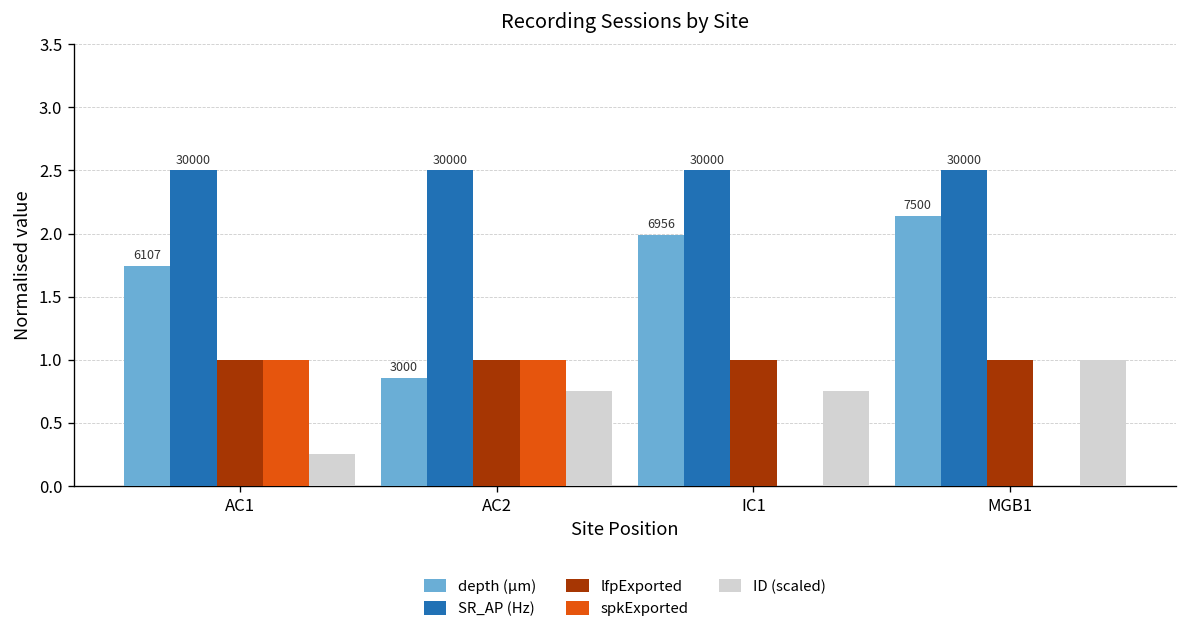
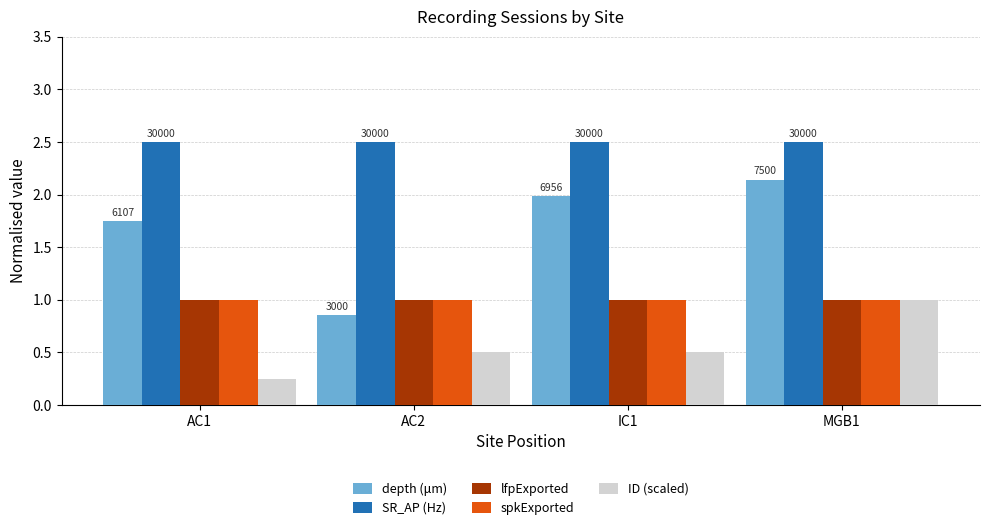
  {
    "lfpExported": {
      "AC1": 1.00,
      "AC2": 1.00,
      "IC1": 1.00,
      "MGB1": 1.00
    },
    "spkExported": {
      "AC1": 1,
      "AC2": 1,
-     "IC1": 0,
-     "MGB1": 0
+     "IC1": 1,
+     "MGB1": 1
    },
    "ID (scaled)": {
      "AC1": 0.25,
-     "AC2": 0.75,
-     "IC1": 0.75,
+     "AC2": 0.50,
+     "IC1": 0.50,
      "MGB1": 1.00
    }
  }
